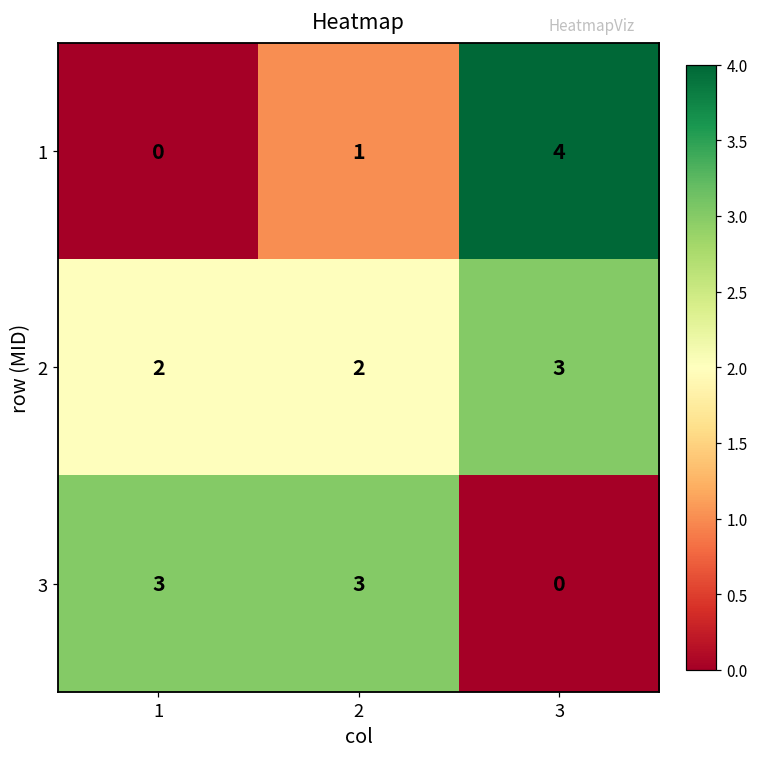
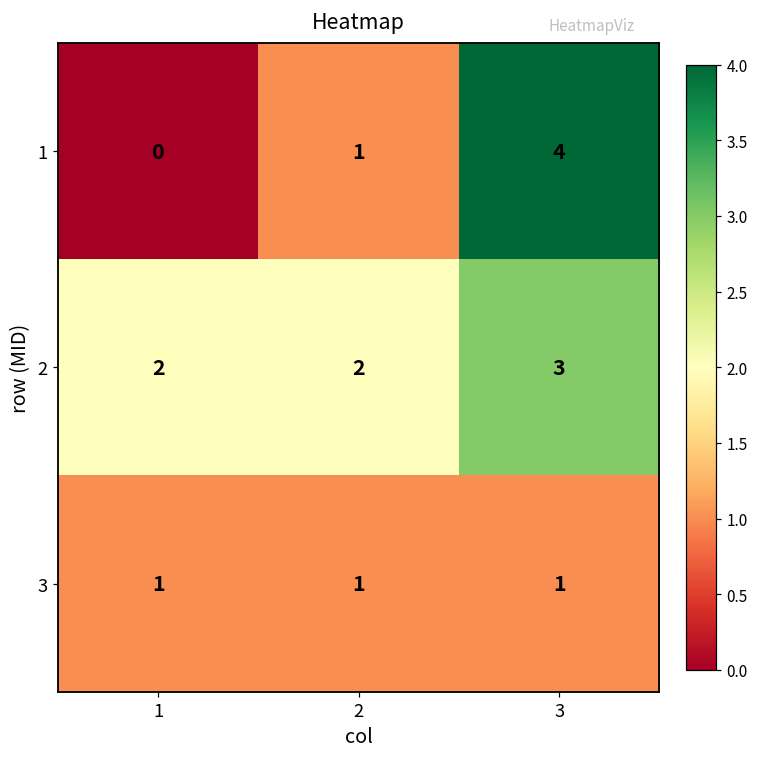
  {
    "1": {
      "1": 0,
      "2": 1,
      "3": 4
    },
    "2": {
      "1": 2,
      "2": 2,
      "3": 3
    },
    "3": {
-     "1": 3,
-     "2": 3,
-     "3": 0
+     "1": 1,
+     "2": 1,
+     "3": 1
    }
  }
